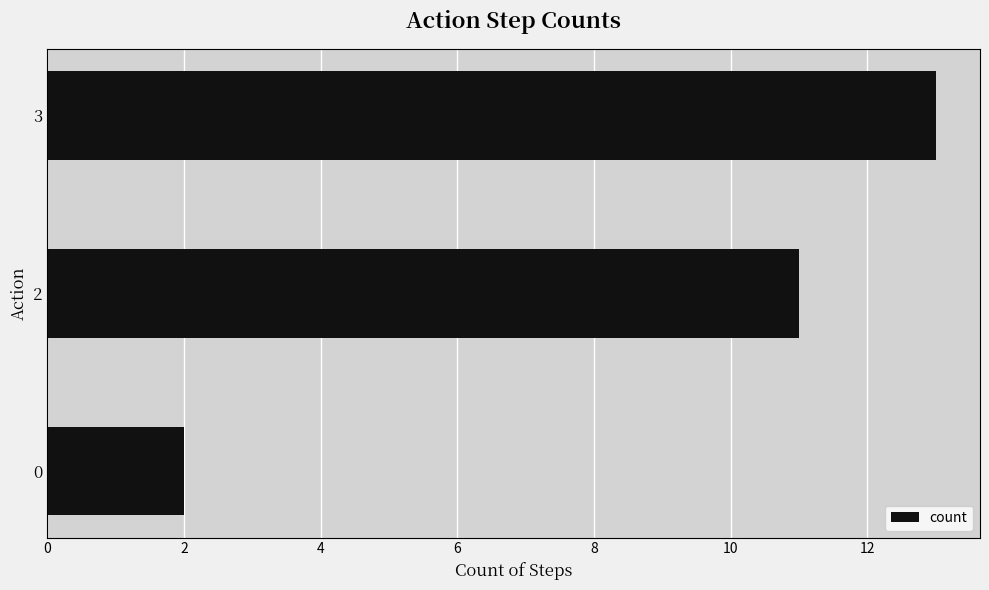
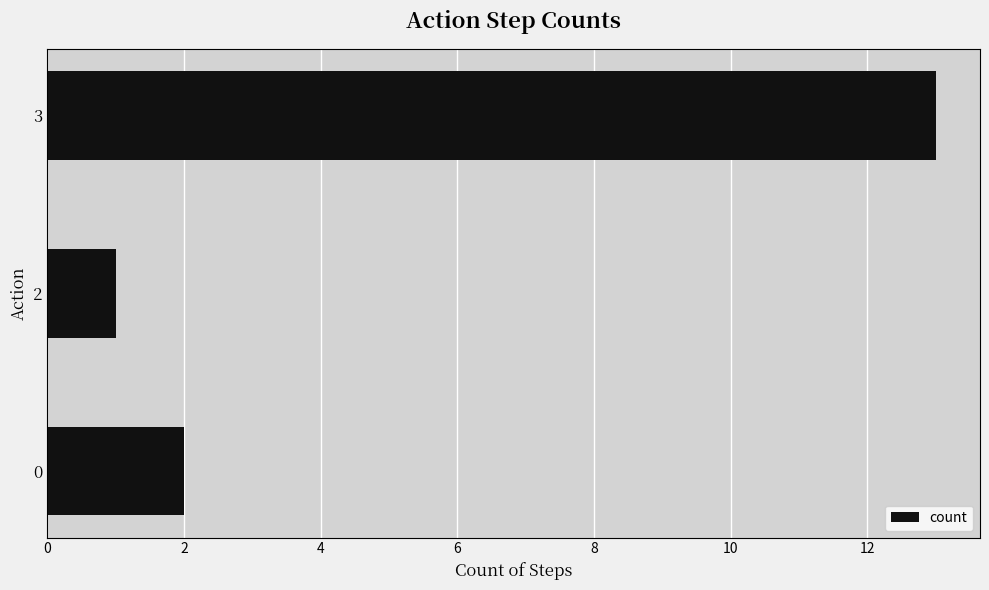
  {
    "3": 13,
-   "2": 11,
+   "2": 1,
    "0": 2
  }
